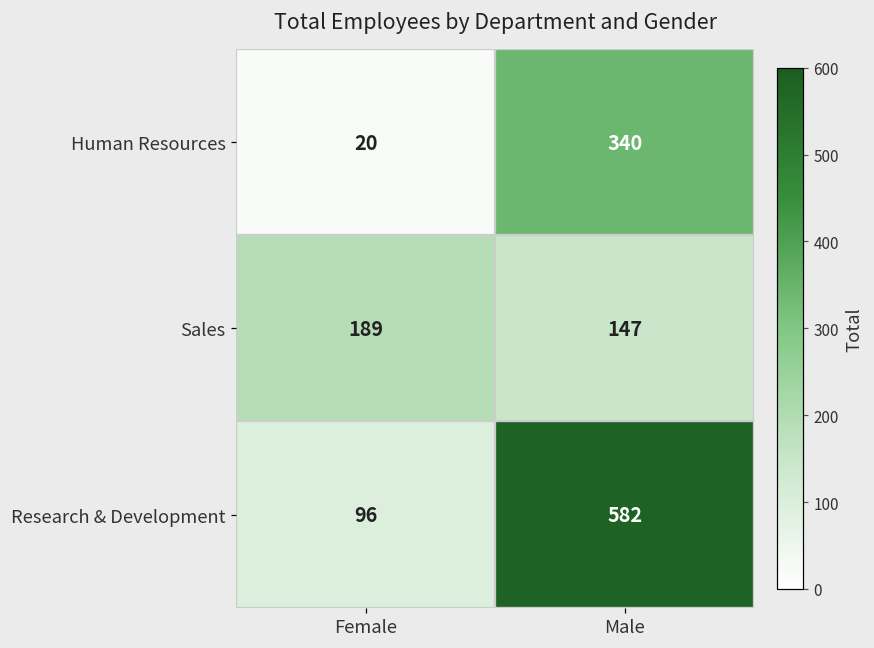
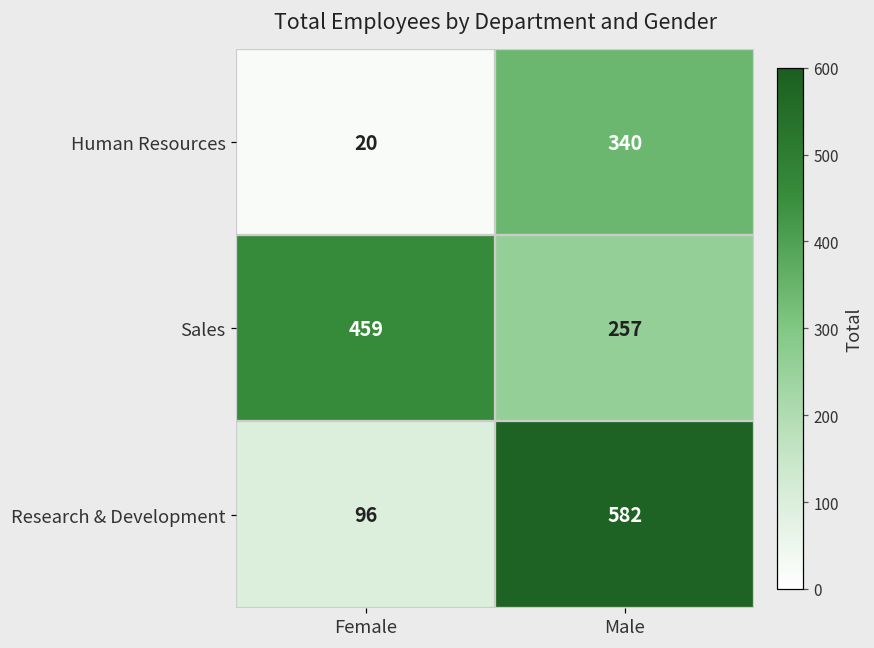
  {
    "Human Resources": {
      "Female": 20,
      "Male": 340
    },
    "Sales": {
-     "Female": 189,
-     "Male": 147
+     "Female": 459,
+     "Male": 257
    },
    "Research & Development": {
      "Female": 96,
      "Male": 582
    }
  }
